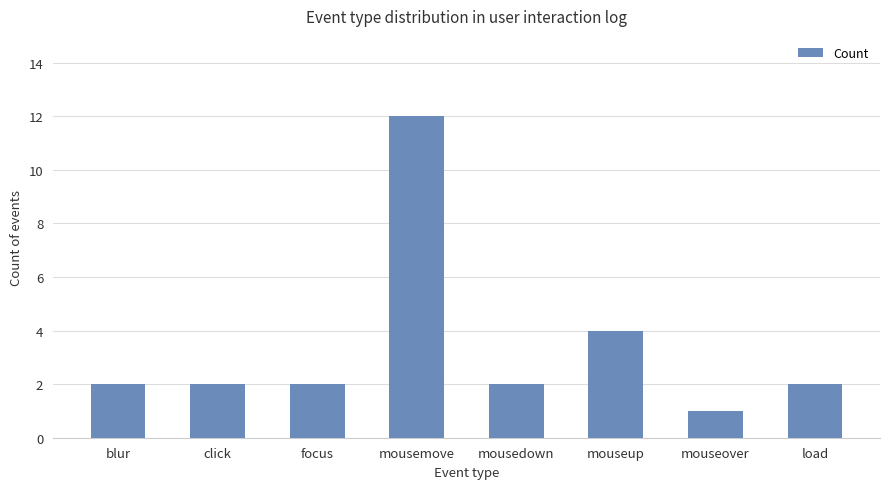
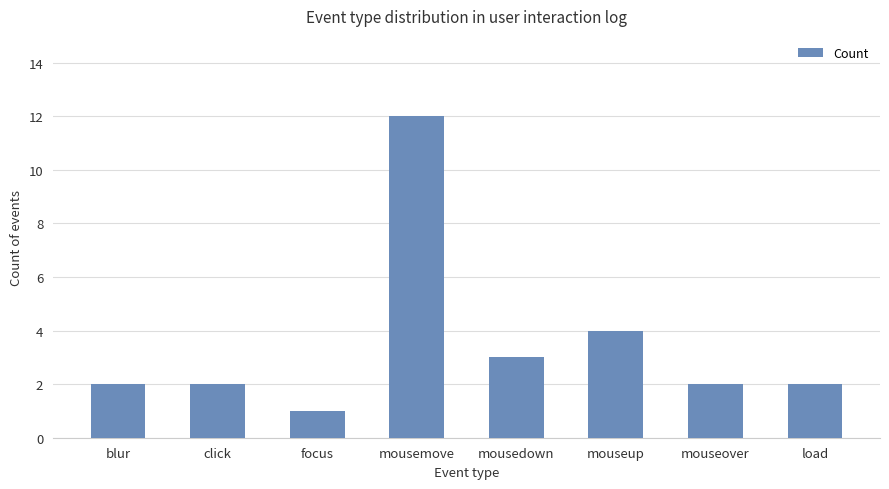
  {
    "blur": 2,
    "click": 2,
-   "focus": 2,
+   "focus": 1,
    "mousemove": 12,
-   "mousedown": 2,
+   "mousedown": 3,
    "mouseup": 4,
-   "mouseover": 1,
+   "mouseover": 2,
    "load": 2
  }
